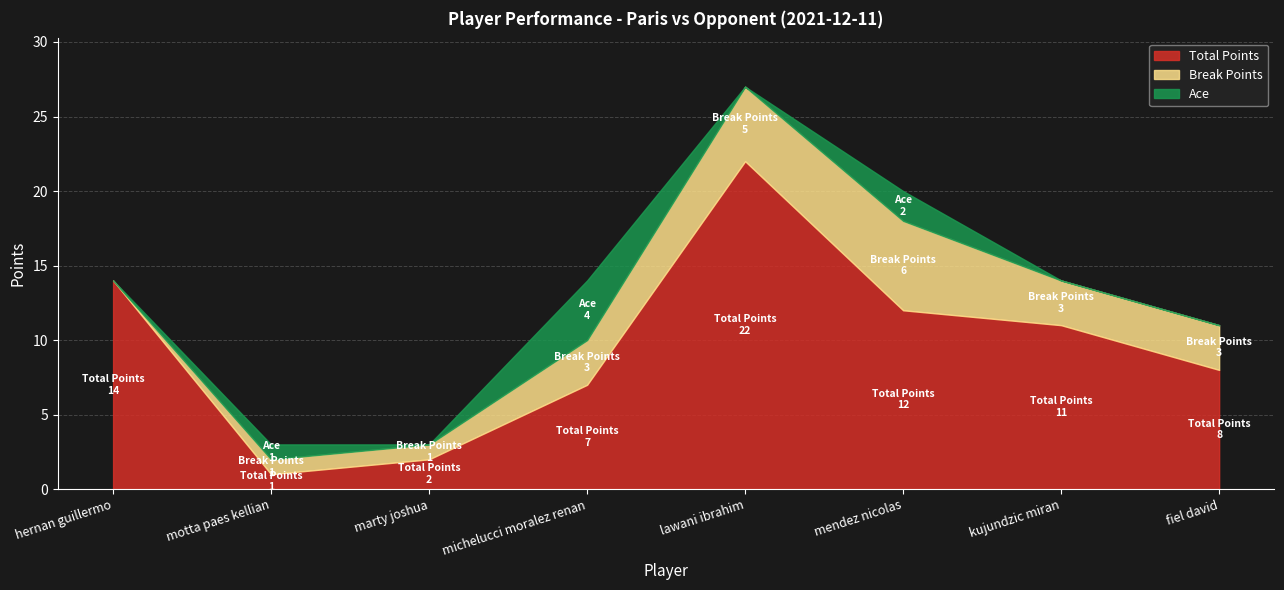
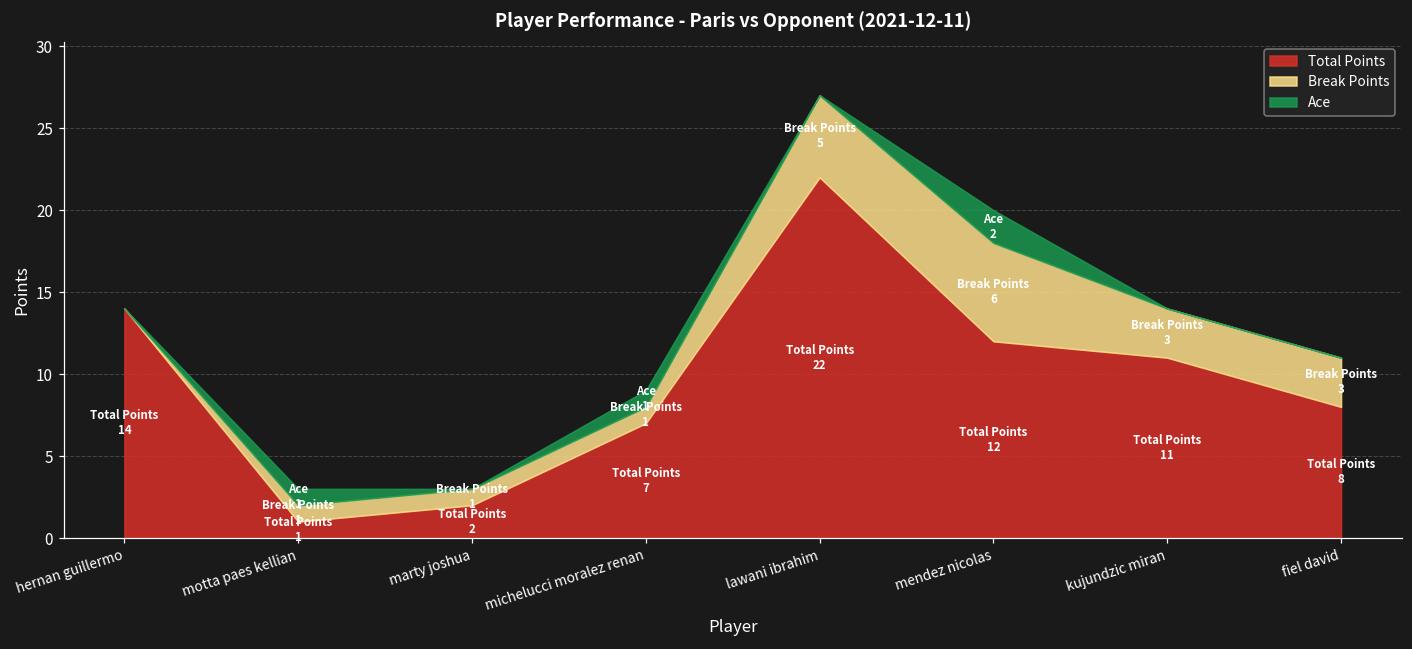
  {
    "Total Points": {
      "marty joshua": 2
    },
    "Break Points": {
-     "michelucci moralez renan": 3
+     "michelucci moralez renan": 1
    },
    "Ace": {
-     "michelucci moralez renan": 4,
+     "michelucci moralez renan": 1,
      "mendez nicolas": 2
    }
  }
